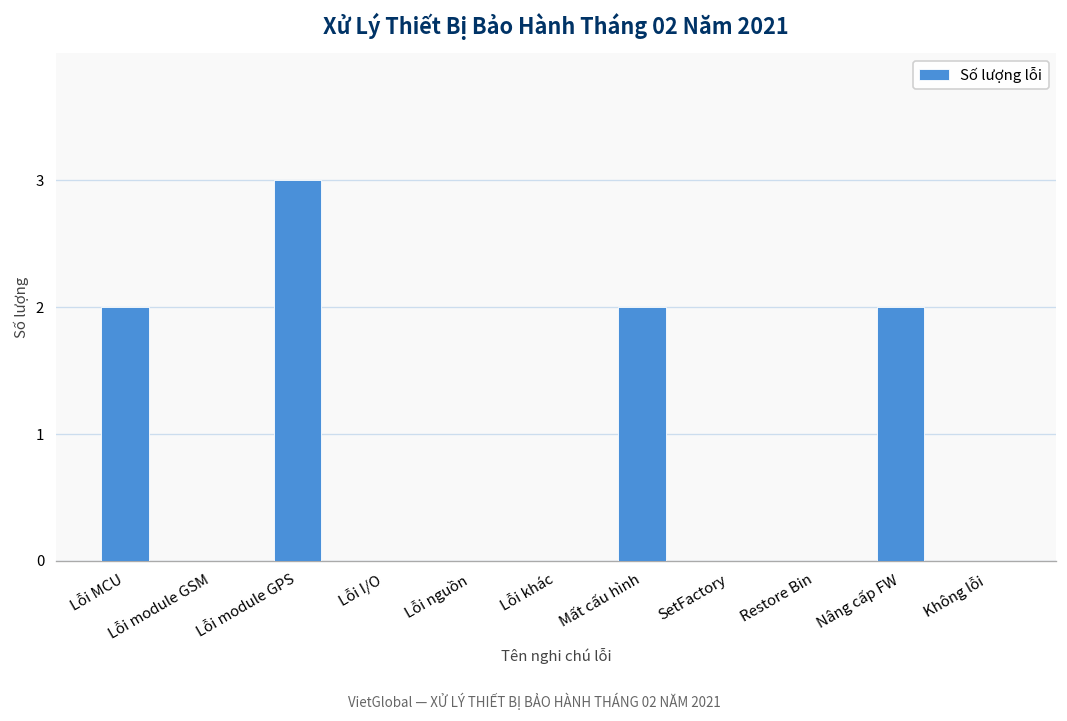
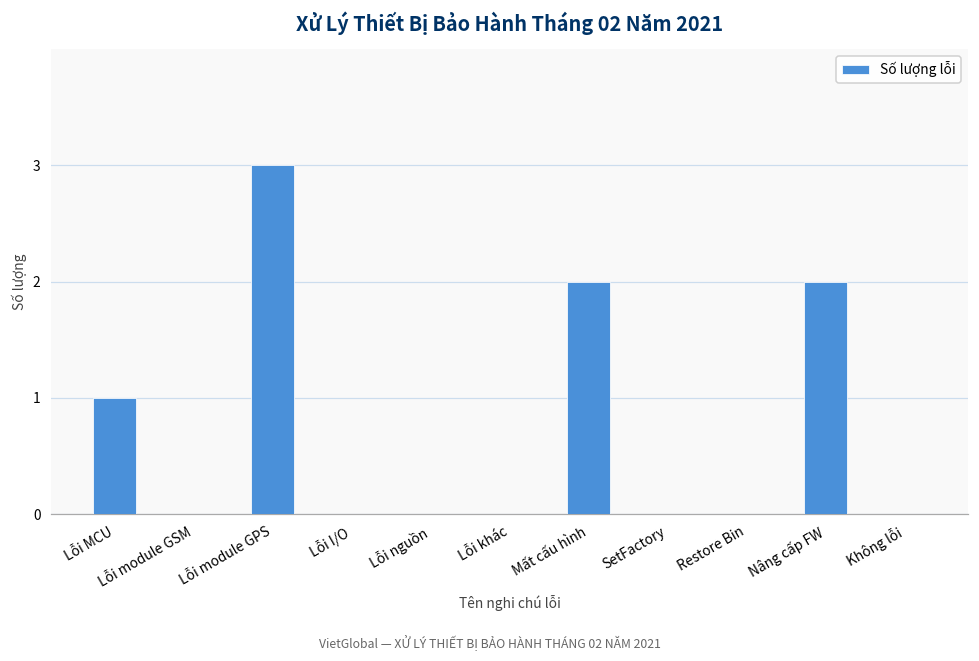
  {
-   "Lỗi MCU": 2,
+   "Lỗi MCU": 1,
    "Lỗi module GSM": 0,
    "Lỗi module GPS": 3,
    "Lỗi I/O": 0,
    "Lỗi nguồn": 0,
    "Lỗi khác": 0,
    "Mất cấu hình": 2,
    "SetFactory": 0,
    "Restore Bin": 0,
    "Nâng cấp FW": 2,
    "Không lỗi": 0
  }
